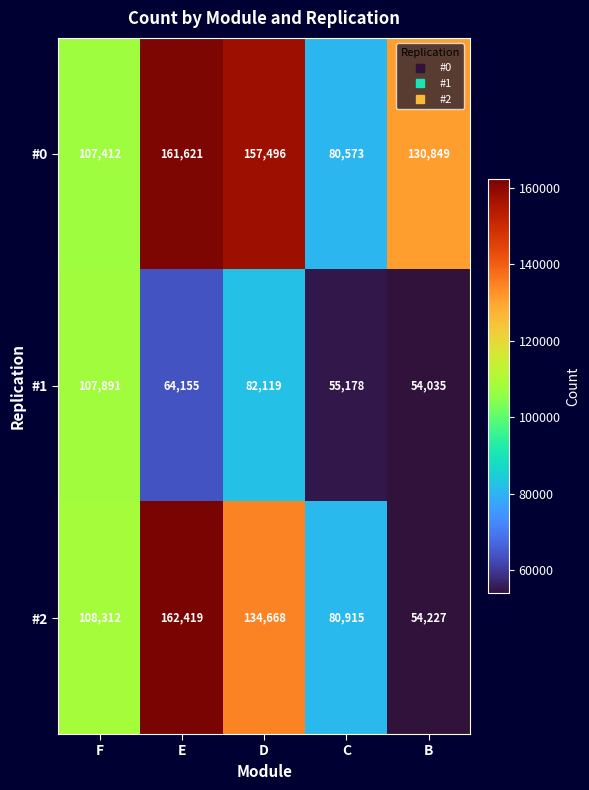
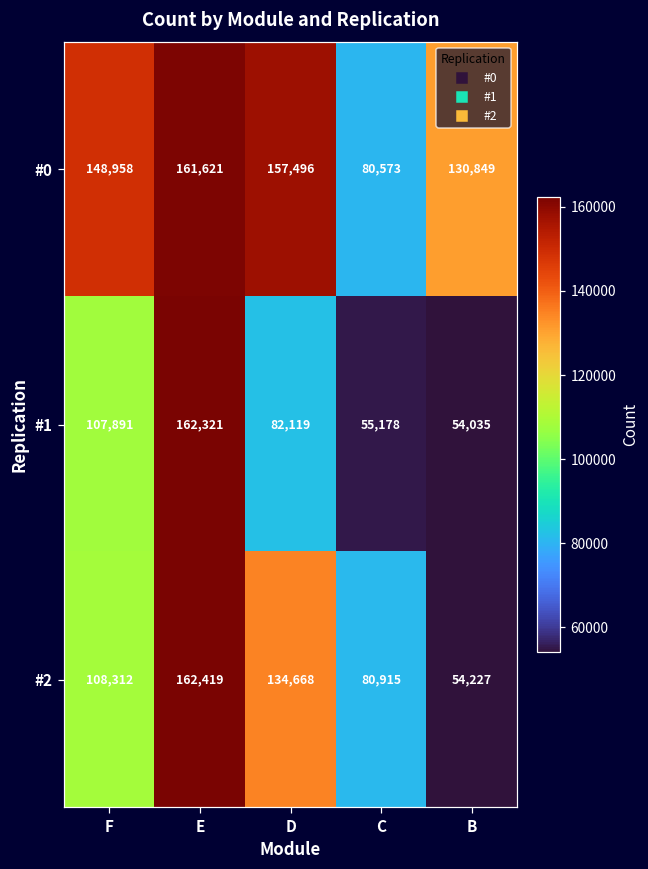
  {
    "#0": {
-     "F": "107,412",
+     "F": "148,958",
      "E": "161,621",
      "D": "157,496",
      "C": "80,573",
      "B": "130,849"
    },
    "#1": {
      "F": "107,891",
-     "E": "64,155",
+     "E": "162,321",
      "D": "82,119",
      "C": "55,178",
      "B": "54,035"
    },
    "#2": {
      "F": "108,312",
      "E": "162,419",
      "D": "134,668",
      "C": "80,915",
      "B": "54,227"
    }
  }
